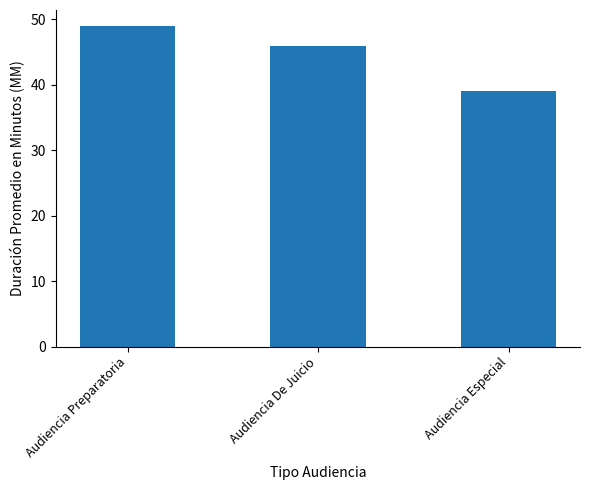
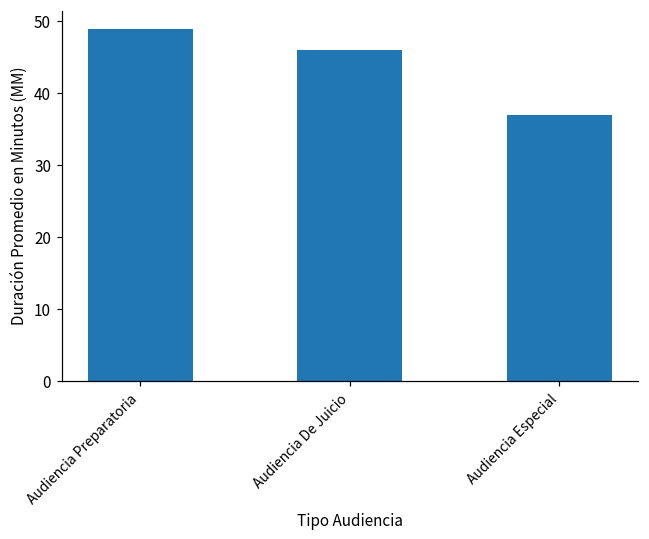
  {
    "Audiencia Preparatoria": 49,
    "Audiencia De Juicio": 46,
-   "Audiencia Especial": 39
+   "Audiencia Especial": 37
  }
